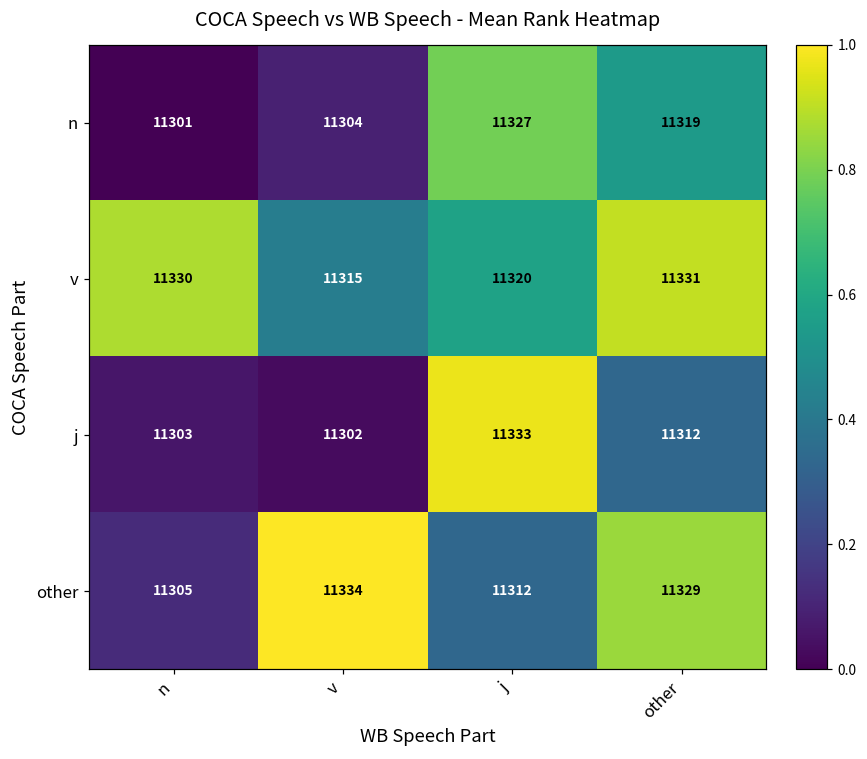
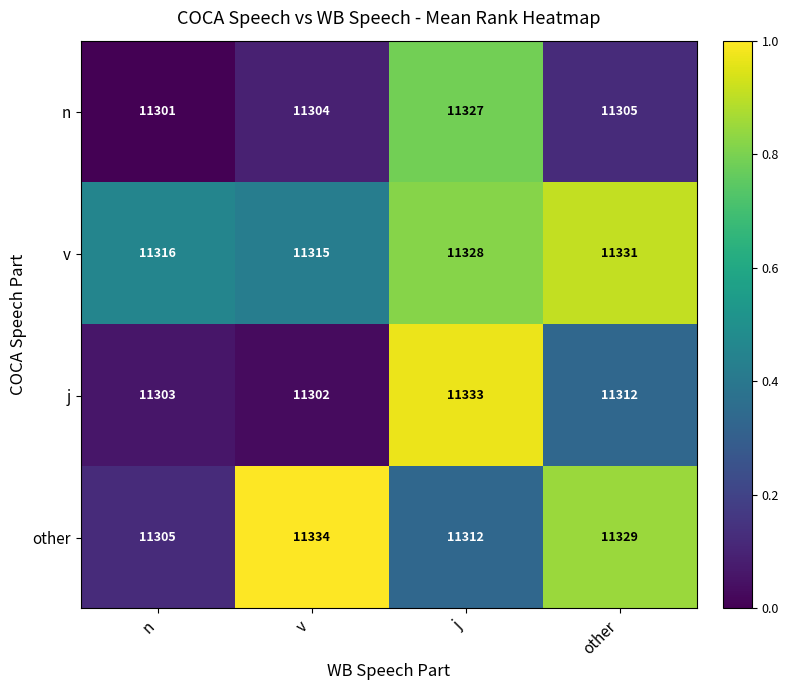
  {
    "n": {
      "n": 11301,
      "v": 11304,
      "j": 11327,
-     "other": 11319
+     "other": 11305
    },
    "v": {
-     "n": 11330,
+     "n": 11316,
      "v": 11315,
-     "j": 11320,
+     "j": 11328,
      "other": 11331
    },
    "j": {
      "n": 11303,
      "v": 11302,
      "j": 11333,
      "other": 11312
    },
    "other": {
      "n": 11305,
      "v": 11334,
      "j": 11312,
      "other": 11329
    }
  }
